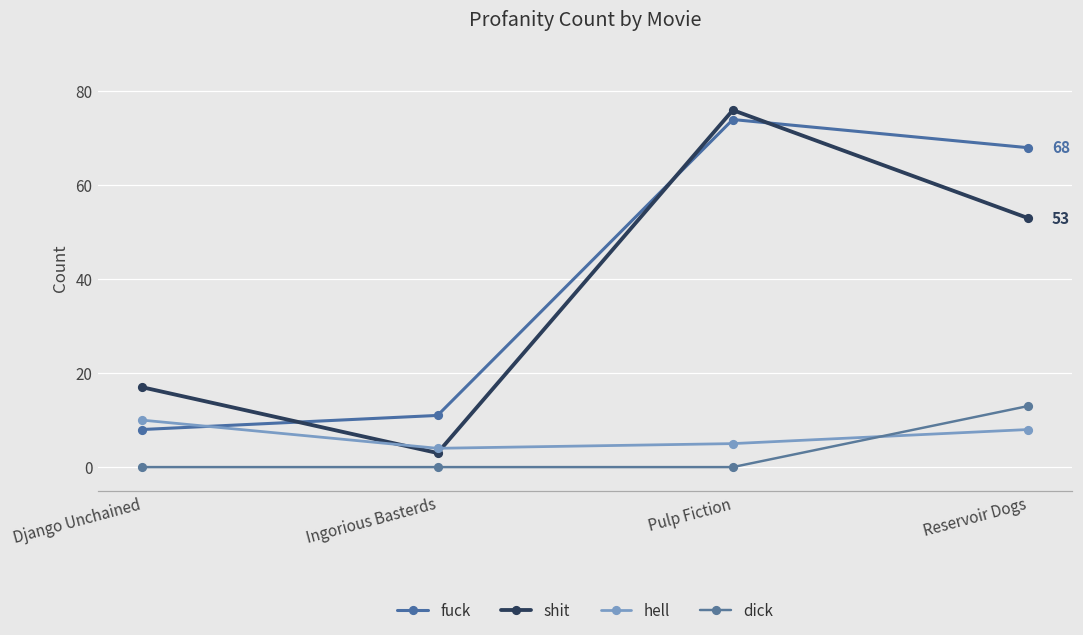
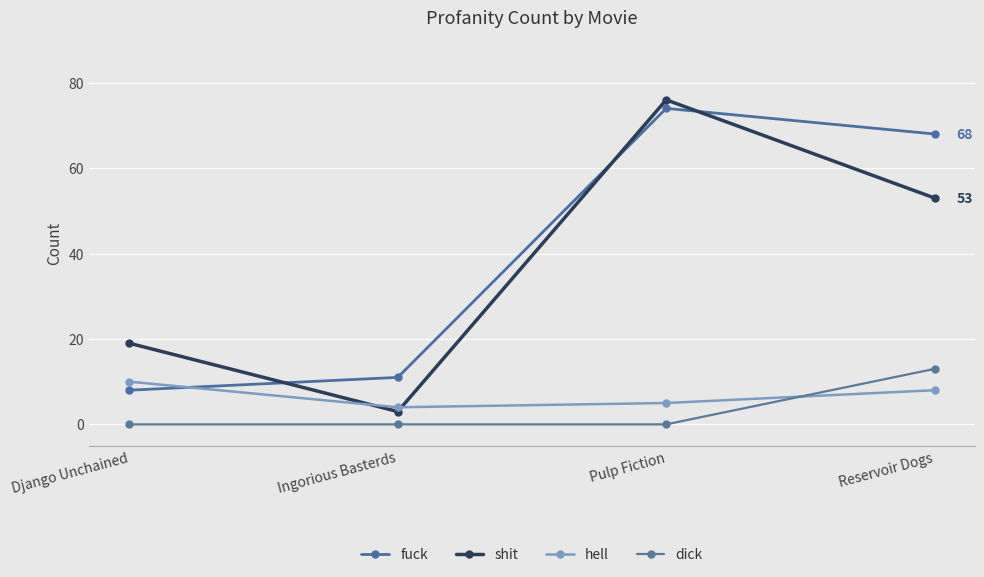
  {
    "shit": {
-     "Django Unchained": 17,
+     "Django Unchained": 19,
      "Ingorious Basterds": 3,
      "Pulp Fiction": 76
    },
    "hell": {
      "Django Unchained": 10,
      "Ingorious Basterds": 4,
      "Pulp Fiction": 5,
      "Reservoir Dogs": 8
    }
  }
